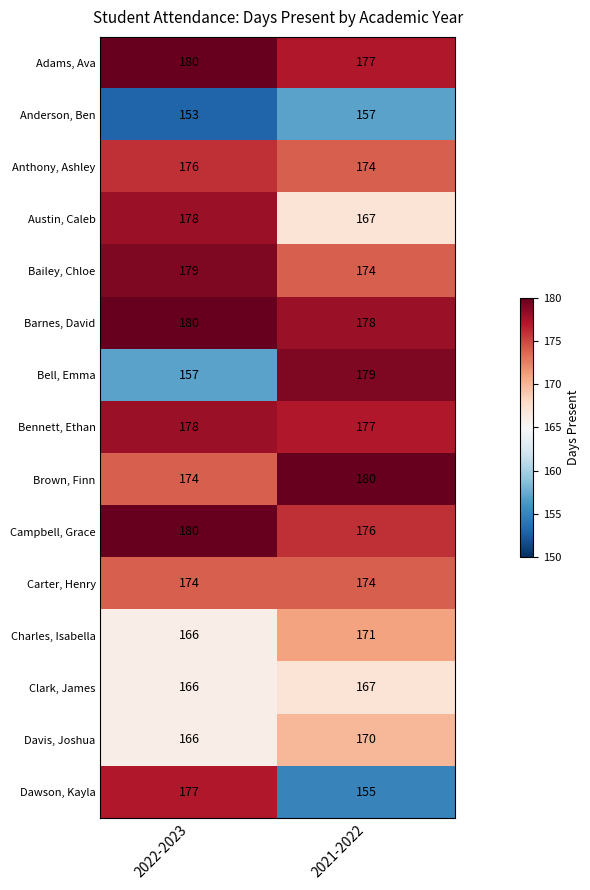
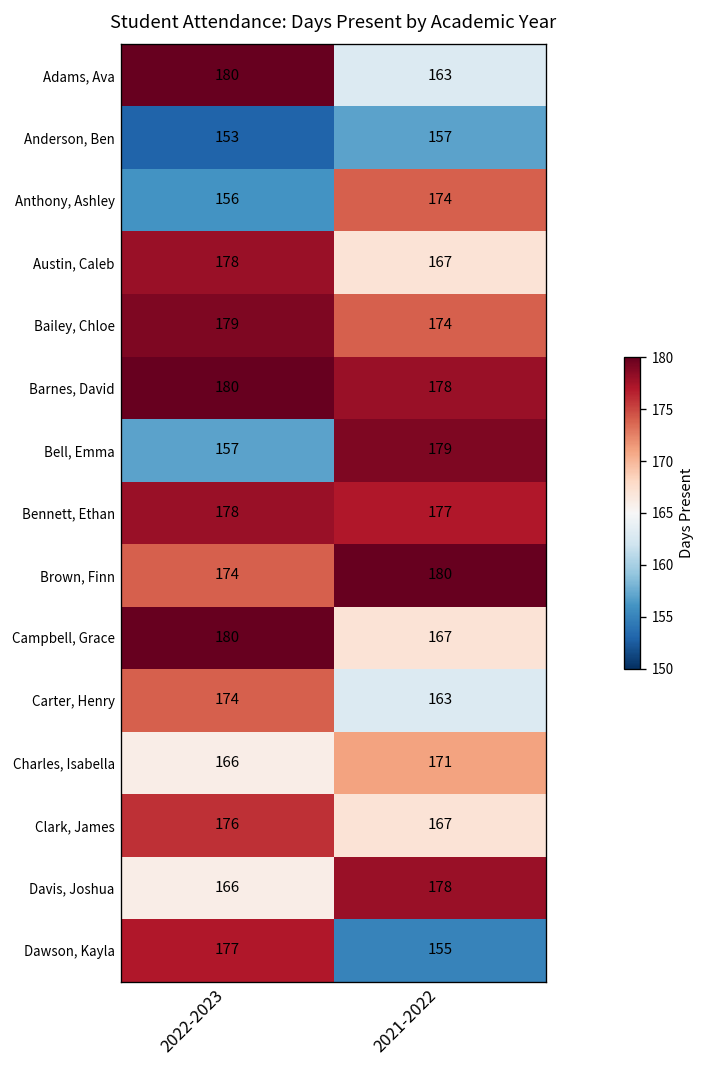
  {
    "Adams, Ava": {
      "2022-2023": 180,
-     "2021-2022": 177
+     "2021-2022": 163
    },
    "Anderson, Ben": {
      "2022-2023": 153,
      "2021-2022": 157
    },
    "Anthony, Ashley": {
-     "2022-2023": 176,
+     "2022-2023": 156,
      "2021-2022": 174
    },
    "Austin, Caleb": {
      "2022-2023": 178,
      "2021-2022": 167
    },
    "Bailey, Chloe": {
      "2022-2023": 179,
      "2021-2022": 174
    },
    "Barnes, David": {
      "2022-2023": 180,
      "2021-2022": 178
    },
    "Bell, Emma": {
      "2022-2023": 157,
      "2021-2022": 179
    },
    "Bennett, Ethan": {
      "2022-2023": 178,
      "2021-2022": 177
    },
    "Brown, Finn": {
      "2022-2023": 174,
      "2021-2022": 180
    },
    "Campbell, Grace": {
      "2022-2023": 180,
-     "2021-2022": 176
+     "2021-2022": 167
    },
    "Carter, Henry": {
      "2022-2023": 174,
-     "2021-2022": 174
+     "2021-2022": 163
    },
    "Charles, Isabella": {
      "2022-2023": 166,
      "2021-2022": 171
    },
    "Clark, James": {
-     "2022-2023": 166,
+     "2022-2023": 176,
      "2021-2022": 167
    },
    "Davis, Joshua": {
      "2022-2023": 166,
-     "2021-2022": 170
+     "2021-2022": 178
    },
    "Dawson, Kayla": {
      "2022-2023": 177,
      "2021-2022": 155
    }
  }
